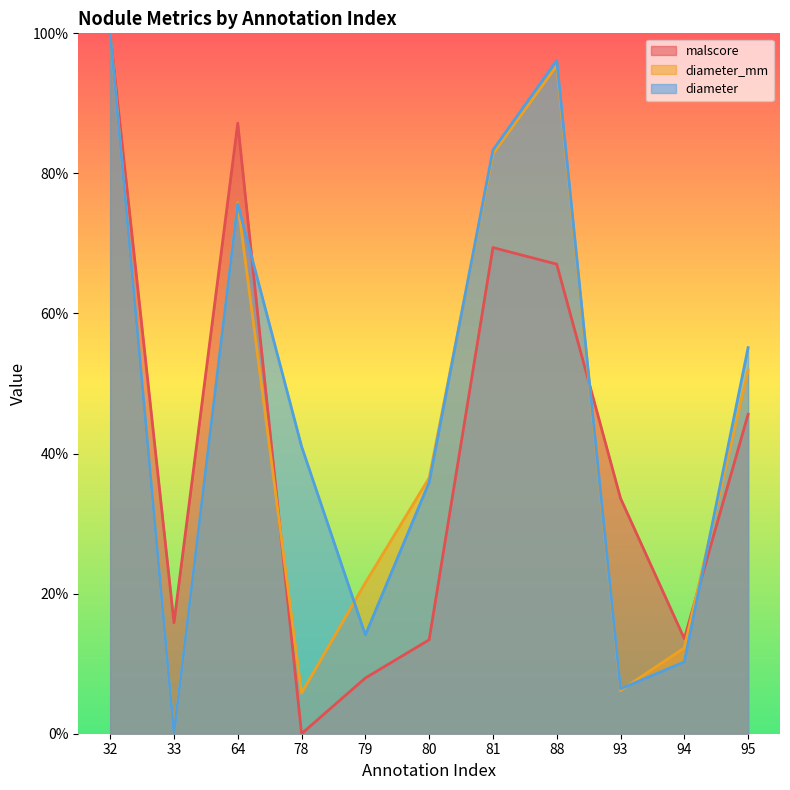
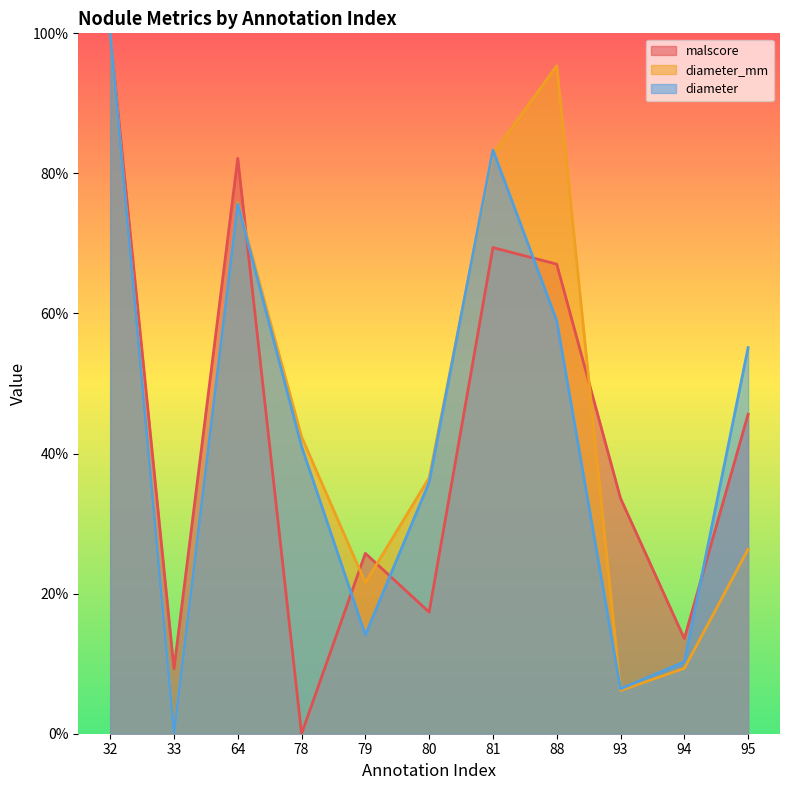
  {
    "malscore": {
-     "33": "16%",
-     "64": "87%",
+     "33": "9%",
+     "64": "82%",
      "78": "0%",
-     "79": "8%",
-     "80": "13%",
+     "79": "26%",
+     "80": "17%",
      "81": "69%",
      "88": "67%",
      "93": "34%",
      "94": "14%",
      "95": "46%"
    },
    "diameter_mm": {
-     "78": "6%",
+     "78": "42%",
      "79": "22%",
      "80": "37%",
      "81": "83%",
      "88": "95%",
-     "94": "12%",
-     "95": "52%"
+     "94": "9%",
+     "95": "26%"
    },
    "diameter": {
      "78": "41%",
      "79": "14%",
      "80": "36%",
      "81": "83%",
-     "88": "96%",
+     "88": "59%",
      "94": "10%",
      "95": "55%"
    }
  }
